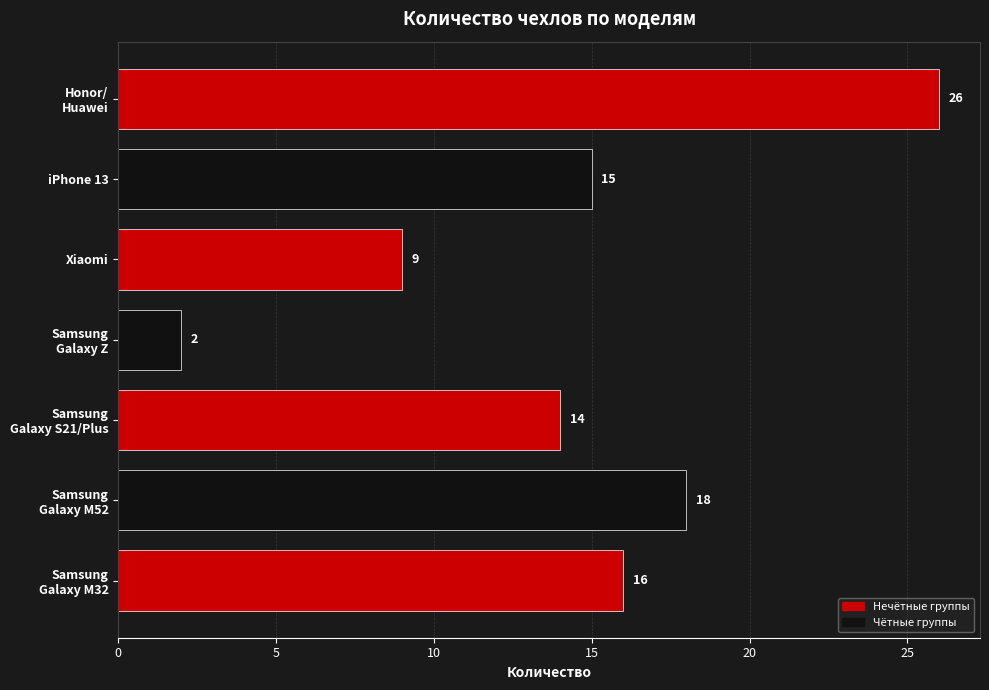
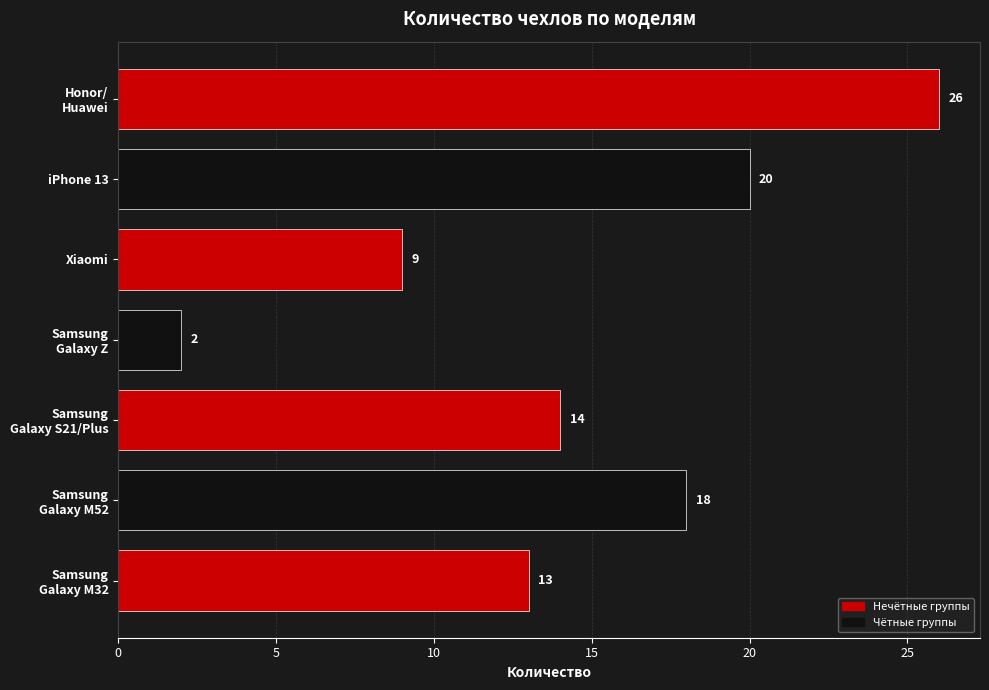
  {
    "Honor/ Huawei": 26,
-   "iPhone 13": 15,
+   "iPhone 13": 20,
    "Xiaomi": 9,
    "Samsung Galaxy Z": 2,
    "Samsung Galaxy S21/Plus": 14,
    "Samsung Galaxy M52": 18,
-   "Samsung Galaxy M32": 16
+   "Samsung Galaxy M32": 13
  }
